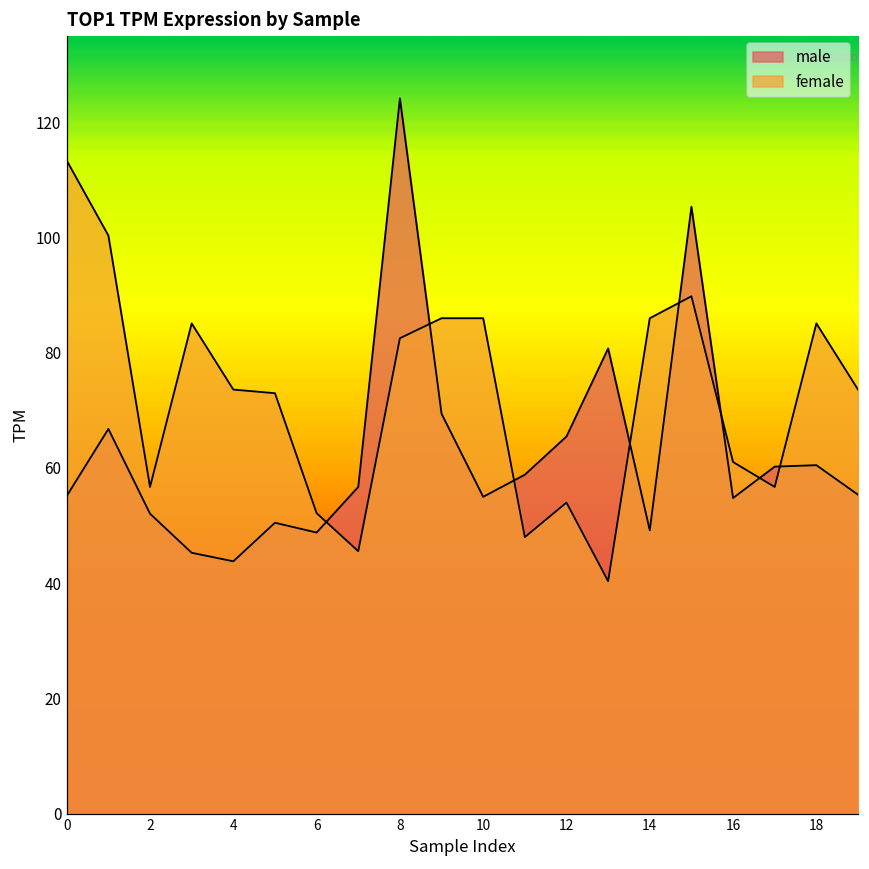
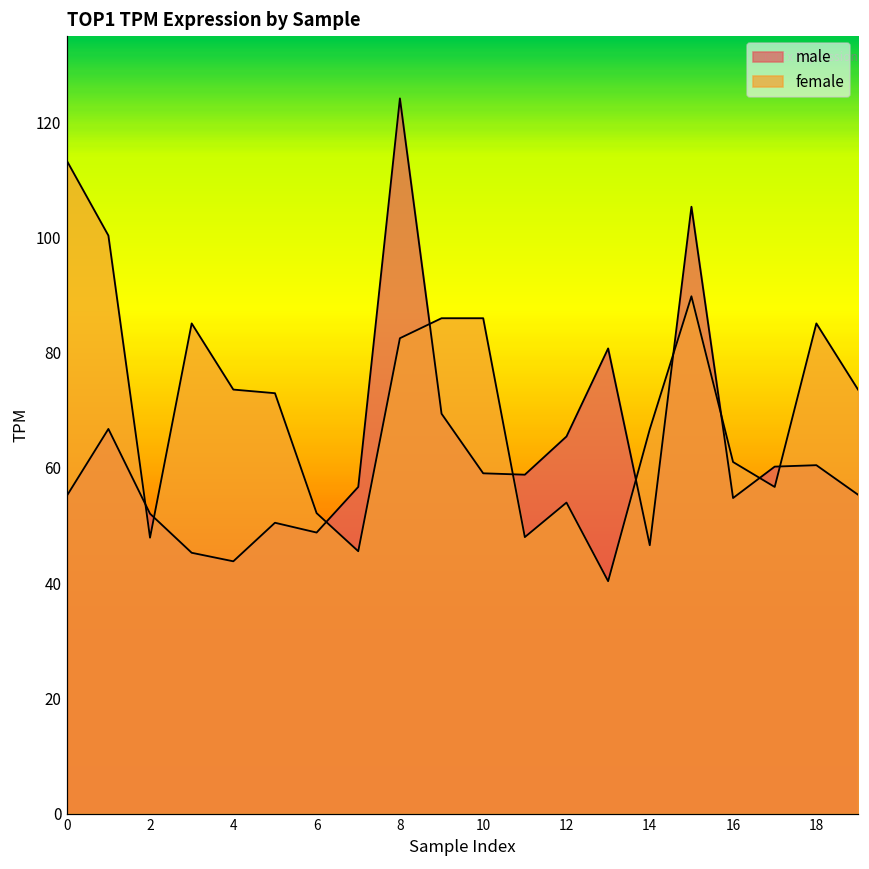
  {
    "male": {
      "0": 55,
      "2": 52,
      "4": 44,
      "6": 49,
      "8": 124,
-     "10": 55,
+     "10": 59,
      "12": 65,
-     "14": 49,
+     "14": 47,
      "16": 55,
      "18": 60
    },
    "female": {
      "0": 113,
-     "2": 57,
+     "2": 48,
      "4": 74,
      "6": 52,
      "8": 82,
      "10": 86,
      "12": 54,
-     "14": 86,
+     "14": 67,
      "16": 61,
      "18": 85
    }
  }
